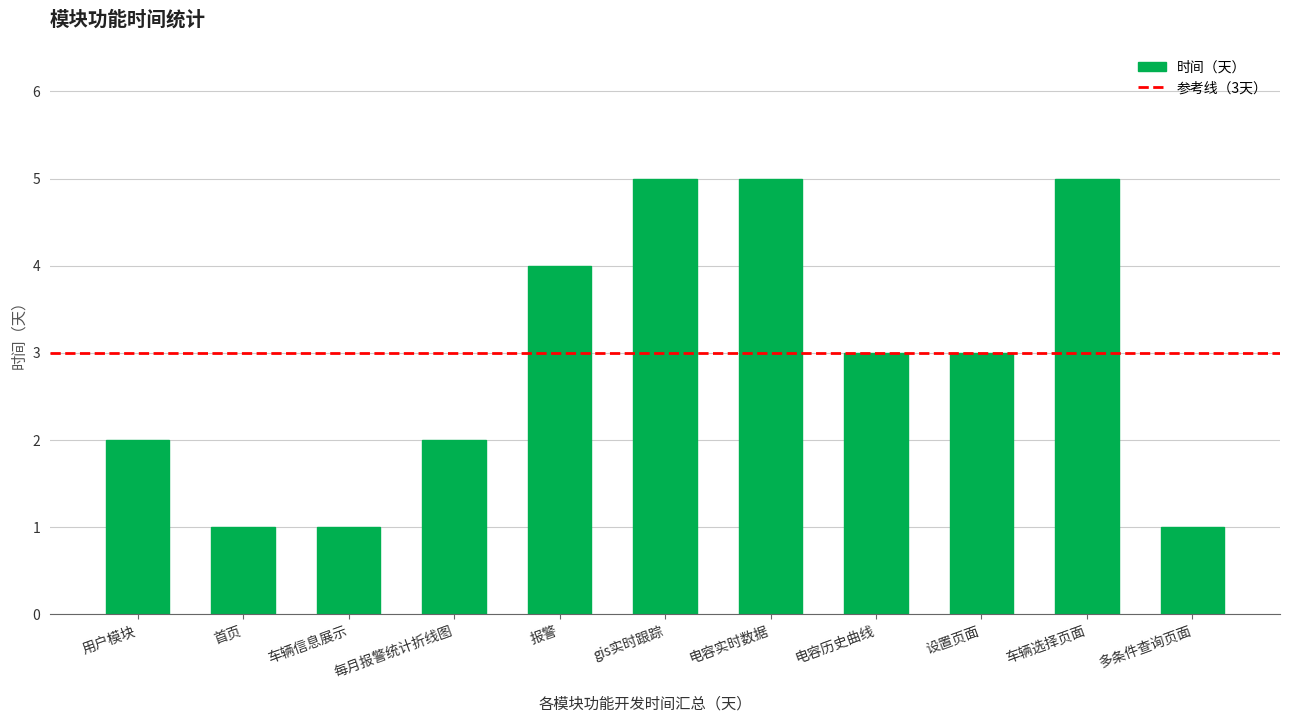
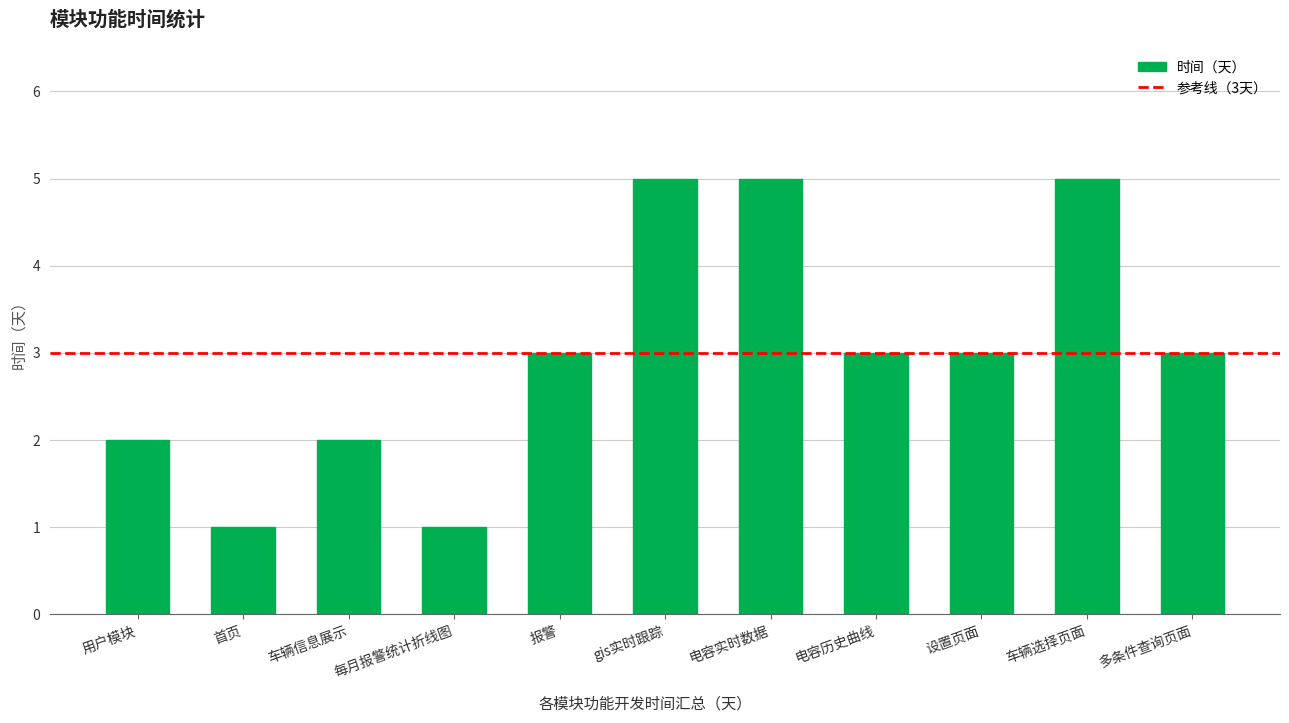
  {
    "用户模块": 2,
    "首页": 1,
-   "车辆信息展示": 1,
-   "每月报警统计折线图": 2,
-   "报警": 4,
+   "车辆信息展示": 2,
+   "每月报警统计折线图": 1,
+   "报警": 3,
    "gis实时跟踪": 5,
    "电容实时数据": 5,
    "电容历史曲线": 3,
    "设置页面": 3,
    "车辆选择页面": 5,
-   "多条件查询页面": 1
+   "多条件查询页面": 3
  }
